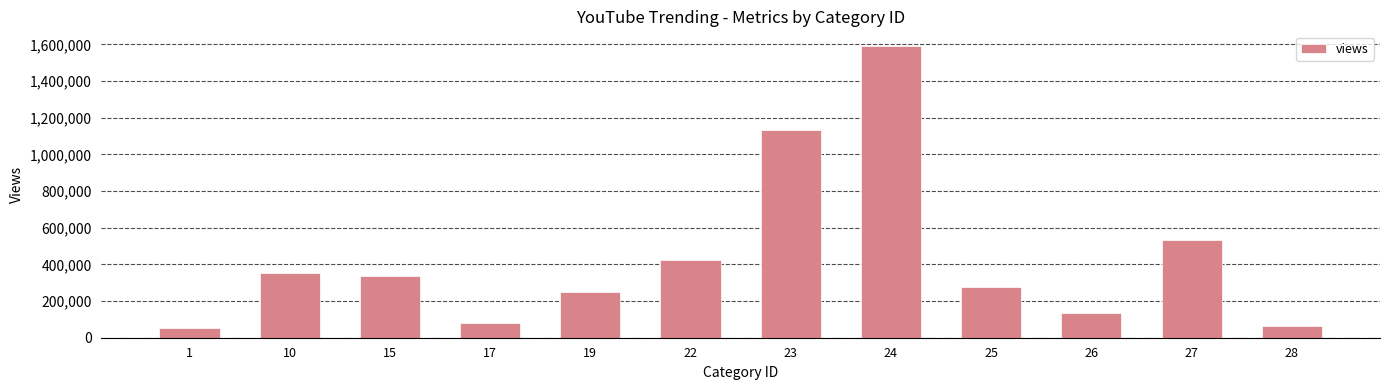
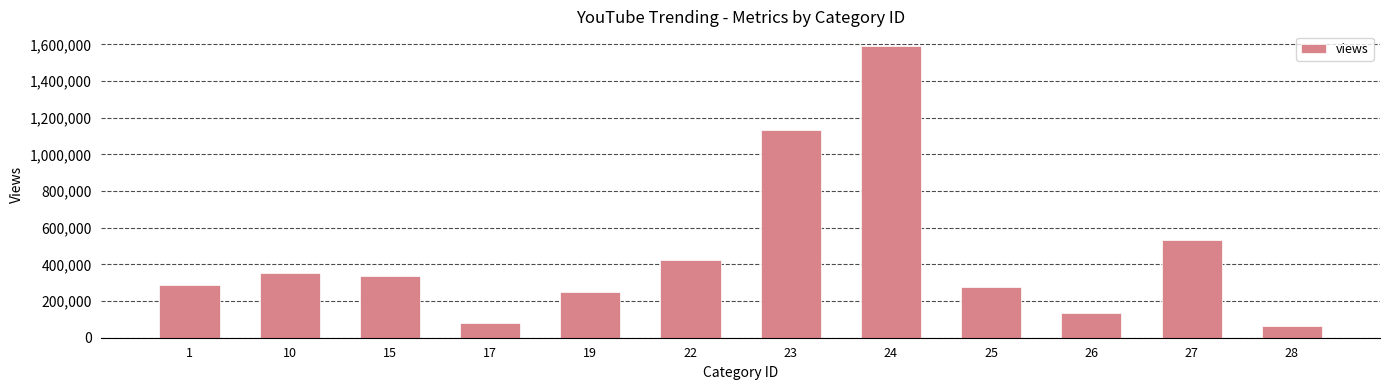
  {
-   "1": "50,000",
+   "1": "290,000",
    "10": "350,000",
    "15": "340,000",
    "17": "80,000",
    "19": "250,000",
    "22": "420,000",
    "23": "1,130,000",
    "24": "1,590,000",
    "25": "280,000",
    "26": "130,000",
    "27": "530,000",
    "28": "60,000"
  }
